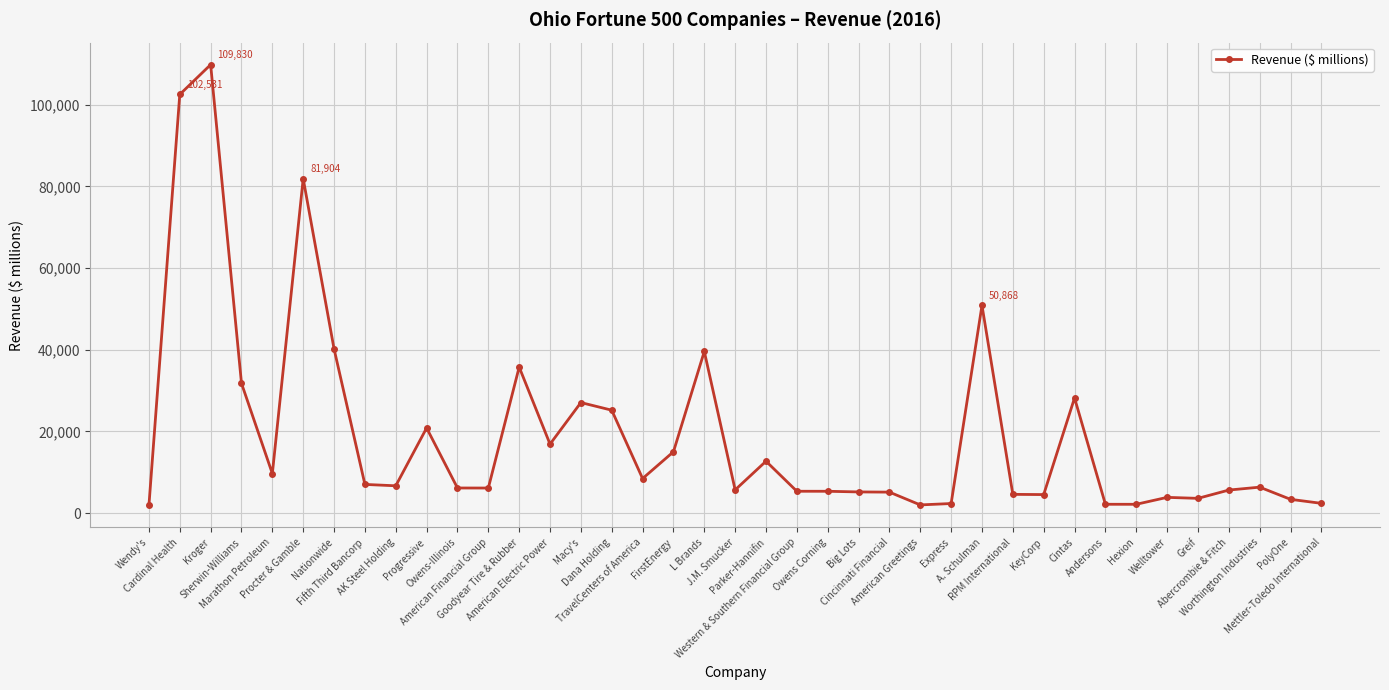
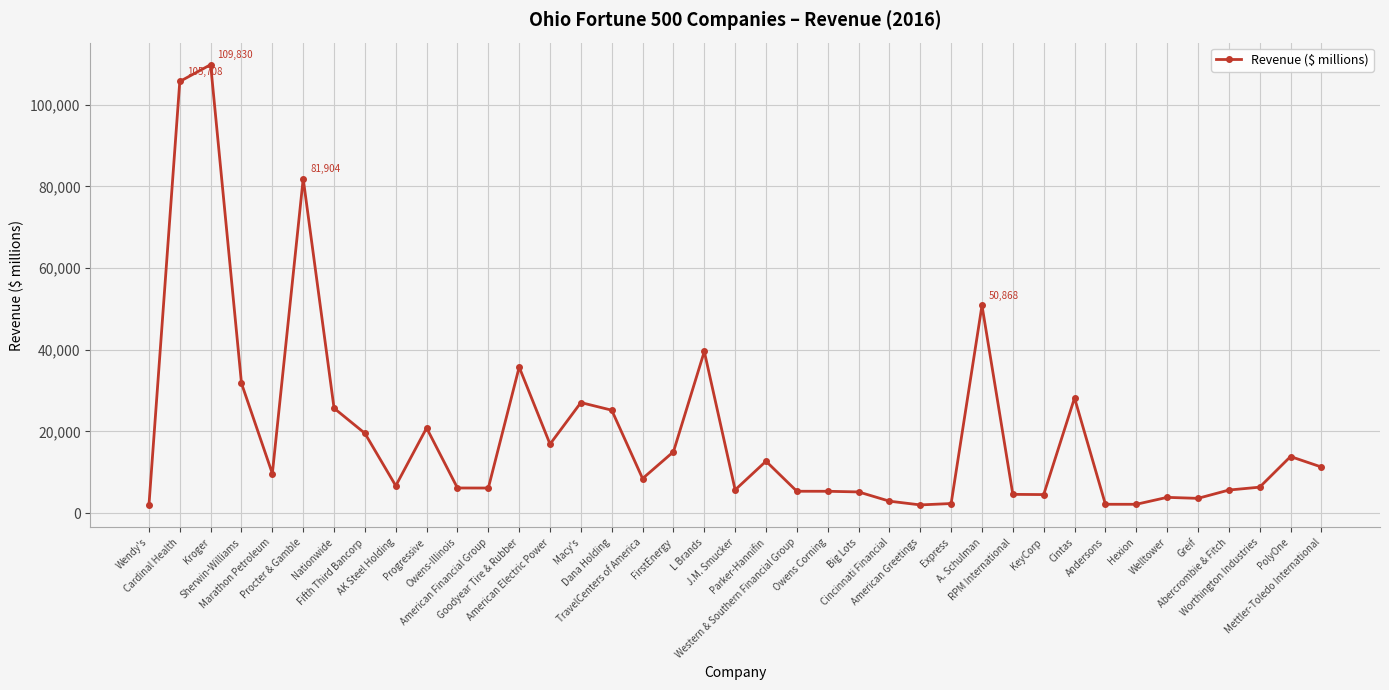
  {
-   "Cardinal Health": "102,531",
+   "Cardinal Health": "105,708",
    "Kroger": "109,830",
    "Procter & Gamble": "81,904",
-   "Nationwide": "40,000",
-   "Fifth Third Bancorp": "7,000",
-   "Cincinnati Financial": "5,000",
+   "Nationwide": "26,000",
+   "Fifth Third Bancorp": "20,000",
+   "Cincinnati Financial": "3,000",
    "A. Schulman": "50,868",
-   "PolyOne": "3,000",
-   "Mettler-Toledo International": "2,000"
+   "PolyOne": "14,000",
+   "Mettler-Toledo International": "11,000"
  }
